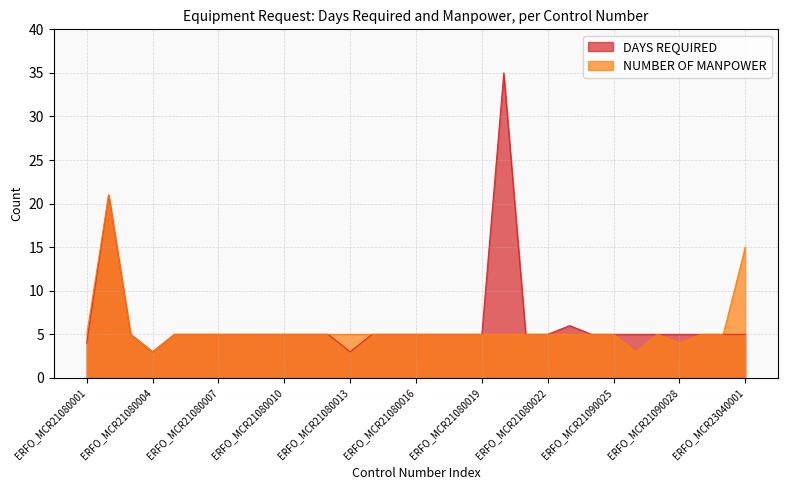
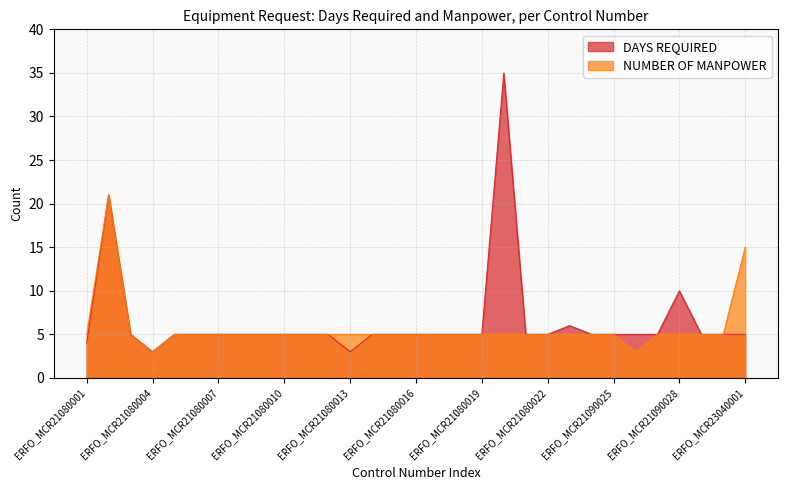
  {
    "DAYS REQUIRED": {
      "ERFO_MCR21080001": 4,
      "ERFO_MCR21080013": 3,
-     "ERFO_MCR21090028": 5,
+     "ERFO_MCR21090028": 10,
      "ERFO_MCR23040001": 5
    },
    "NUMBER OF MANPOWER": {
      "ERFO_MCR21080001": 5,
      "ERFO_MCR21080013": 5,
-     "ERFO_MCR21090028": 4,
+     "ERFO_MCR21090028": 5,
      "ERFO_MCR23040001": 15
    }
  }
